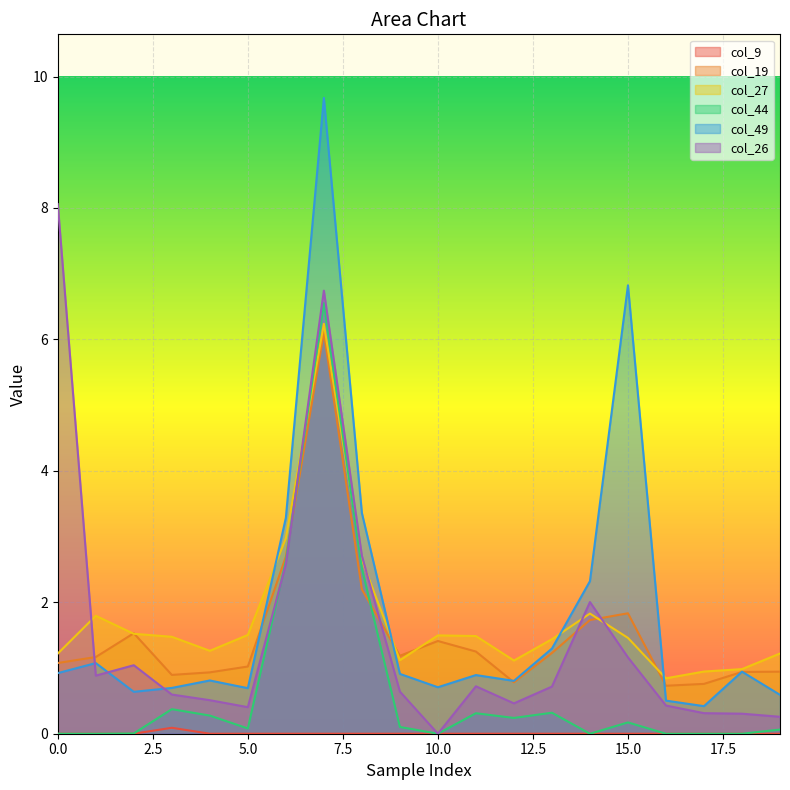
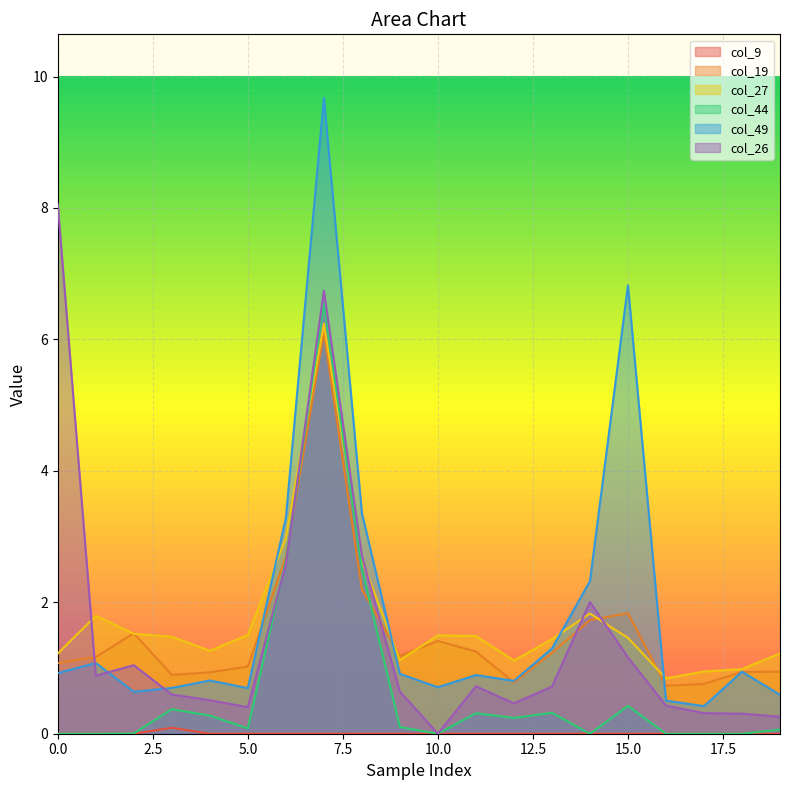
  {
    "col_44": {
      "5.0": 0.1,
-     "15.0": 0.2
+     "15.0": 0.4
    },
    "col_49": {
      "0.0": 0.9,
      "5.0": 0.7,
      "10.0": 0.7,
      "15.0": 6.8
    },
    "col_26": {
      "0.0": 8.1,
      "5.0": 0.4,
      "15.0": 1.2
    }
  }
